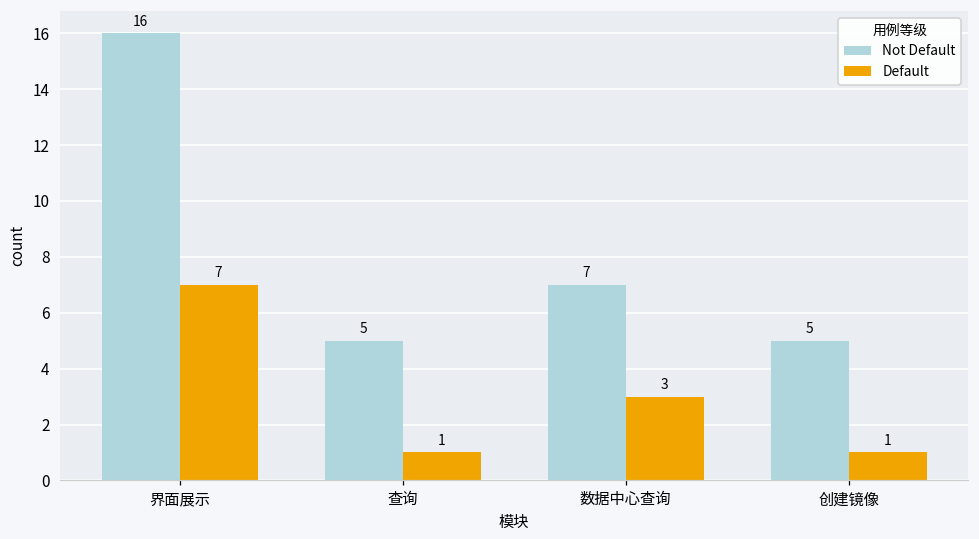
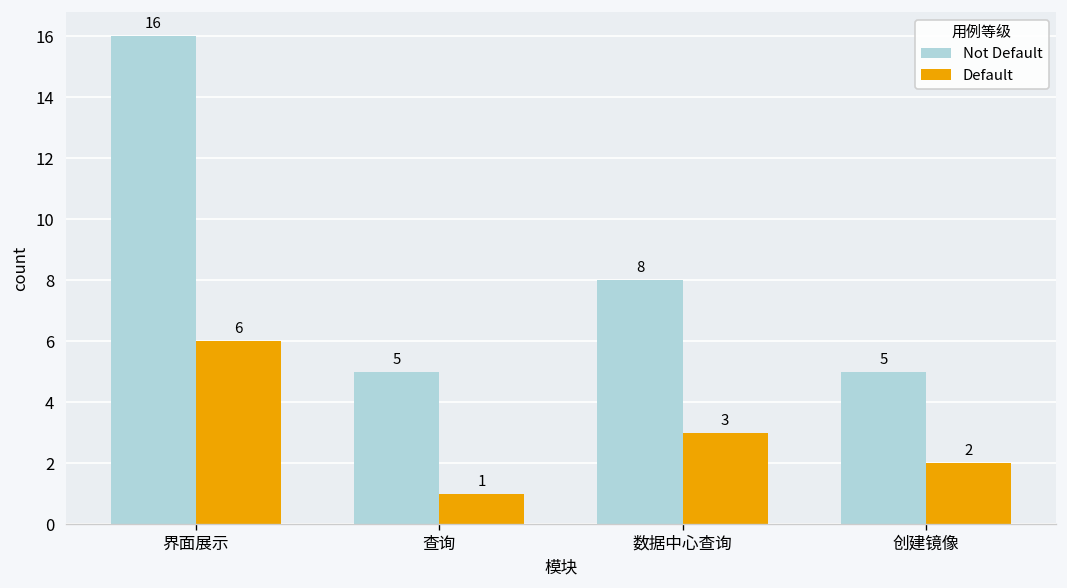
  {
    "Not Default": {
      "界面展示": 16,
      "查询": 5,
-     "数据中心查询": 7,
+     "数据中心查询": 8,
      "创建镜像": 5
    },
    "Default": {
-     "界面展示": 7,
+     "界面展示": 6,
      "查询": 1,
      "数据中心查询": 3,
-     "创建镜像": 1
+     "创建镜像": 2
    }
  }
